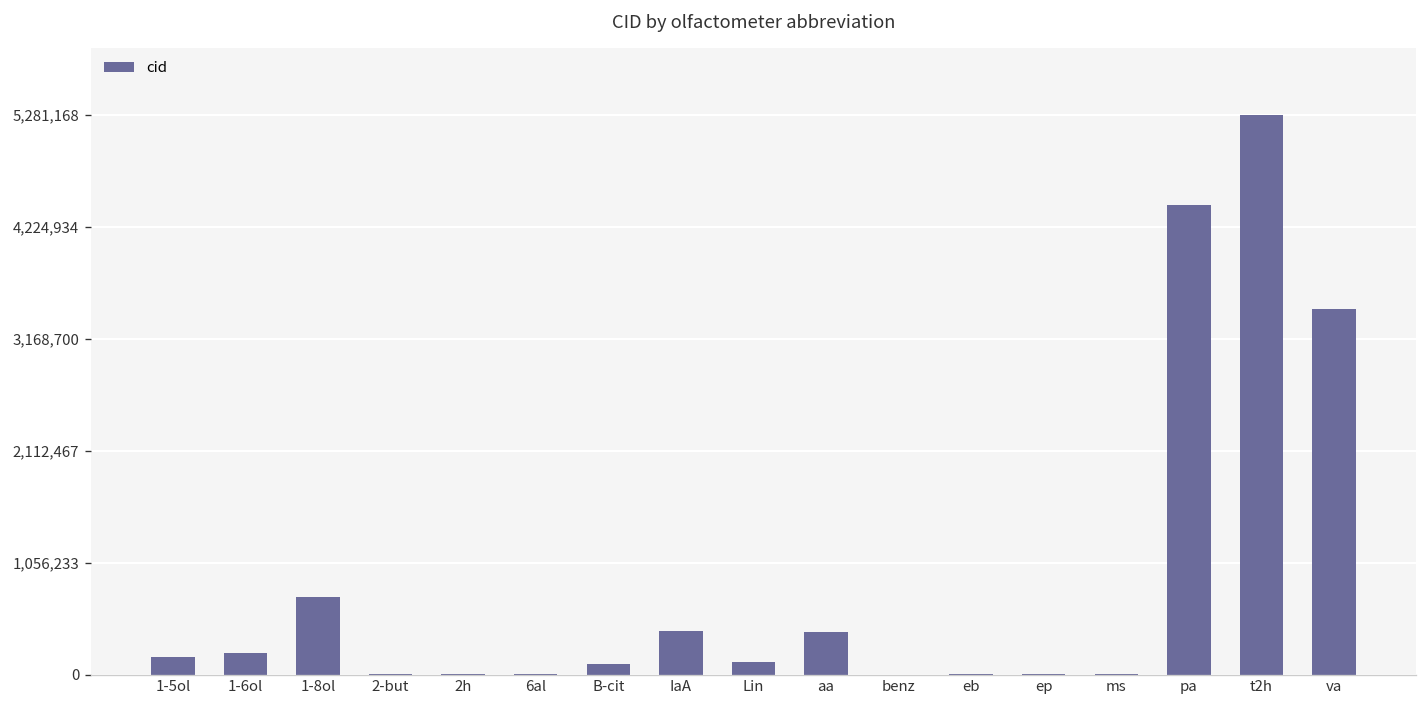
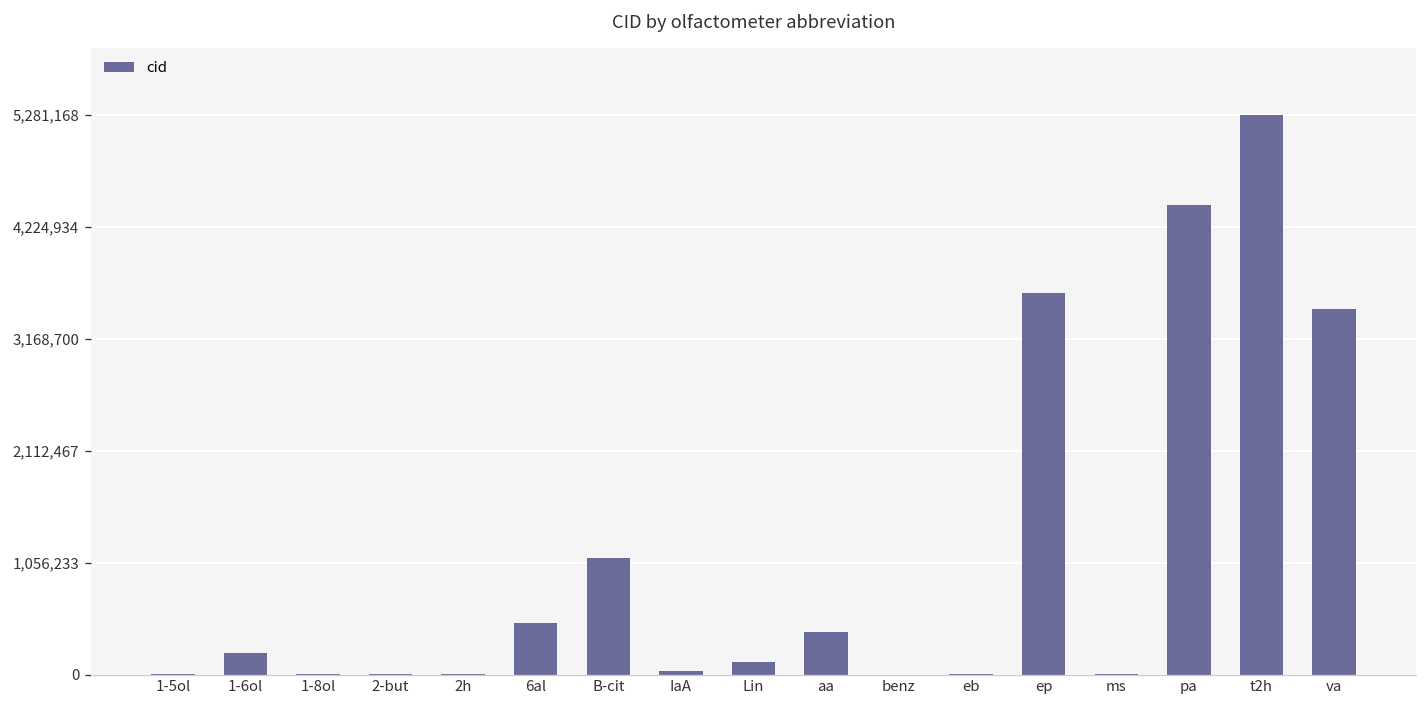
  {
-   "1-5ol": "200,000",
+   "1-5ol": "0",
    "1-6ol": "200,000",
-   "1-8ol": "700,000",
-   "6al": "0",
-   "B-cit": "100,000",
-   "IaA": "400,000",
+   "1-8ol": "0",
+   "6al": "500,000",
+   "B-cit": "1,100,000",
+   "IaA": "0",
    "Lin": "100,000",
    "aa": "400,000",
-   "ep": "0",
+   "ep": "3,600,000",
    "pa": "4,400,000",
    "t2h": "5,300,000",
    "va": "3,500,000"
  }
